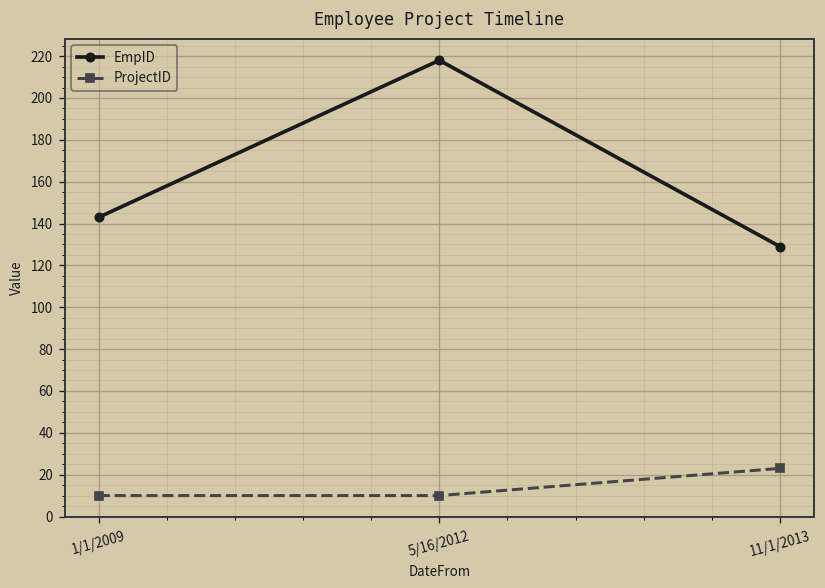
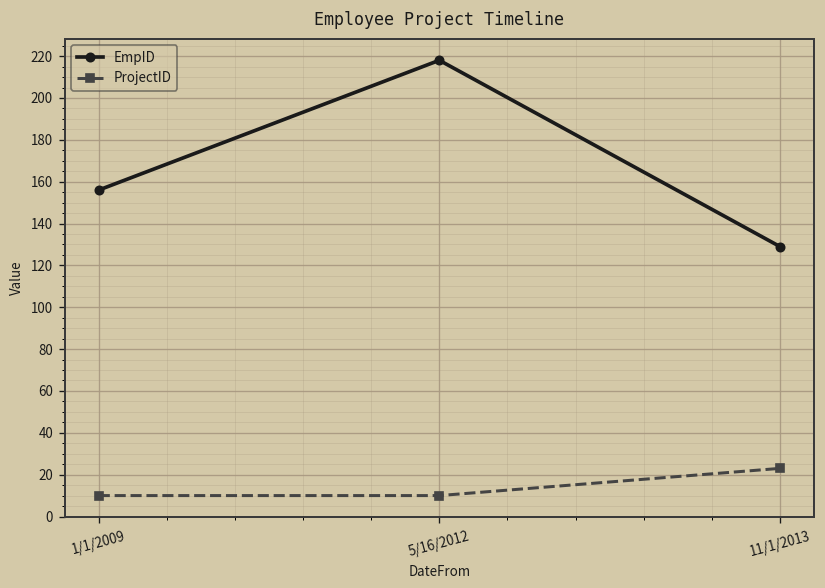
  {
    "EmpID": {
-     "1/1/2009": 143,
+     "1/1/2009": 156,
      "5/16/2012": 218,
      "11/1/2013": 129
    },
    "ProjectID": {
      "1/1/2009": 10,
      "5/16/2012": 10,
      "11/1/2013": 23
    }
  }
